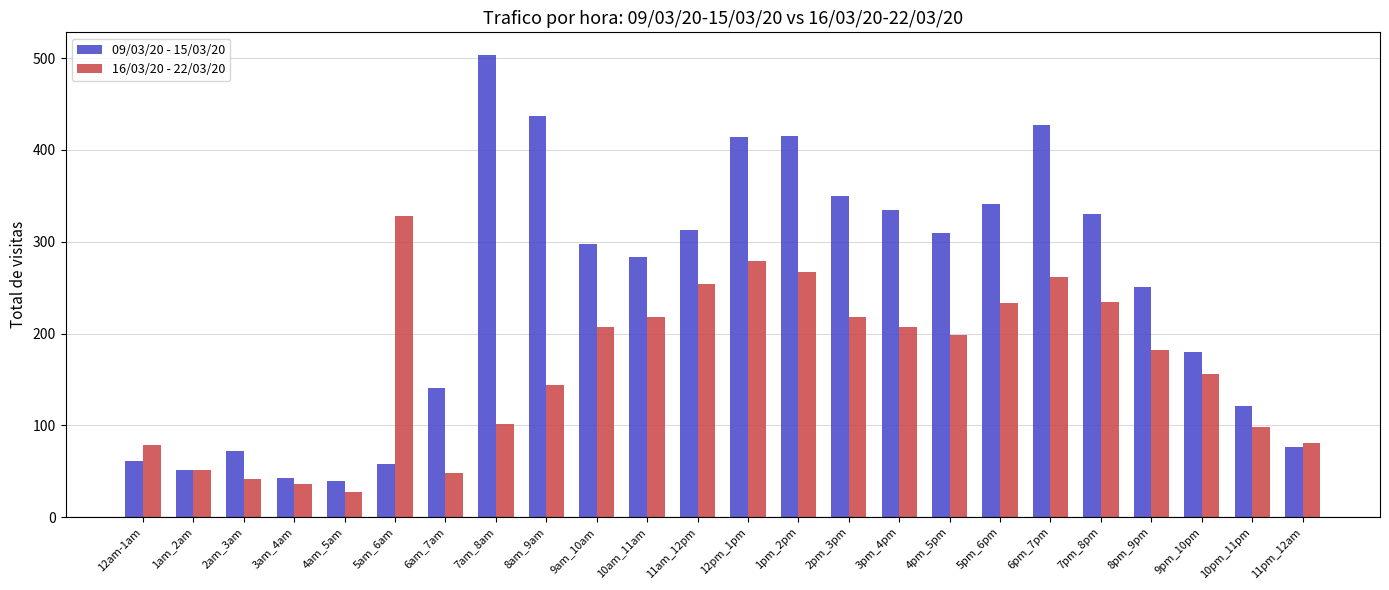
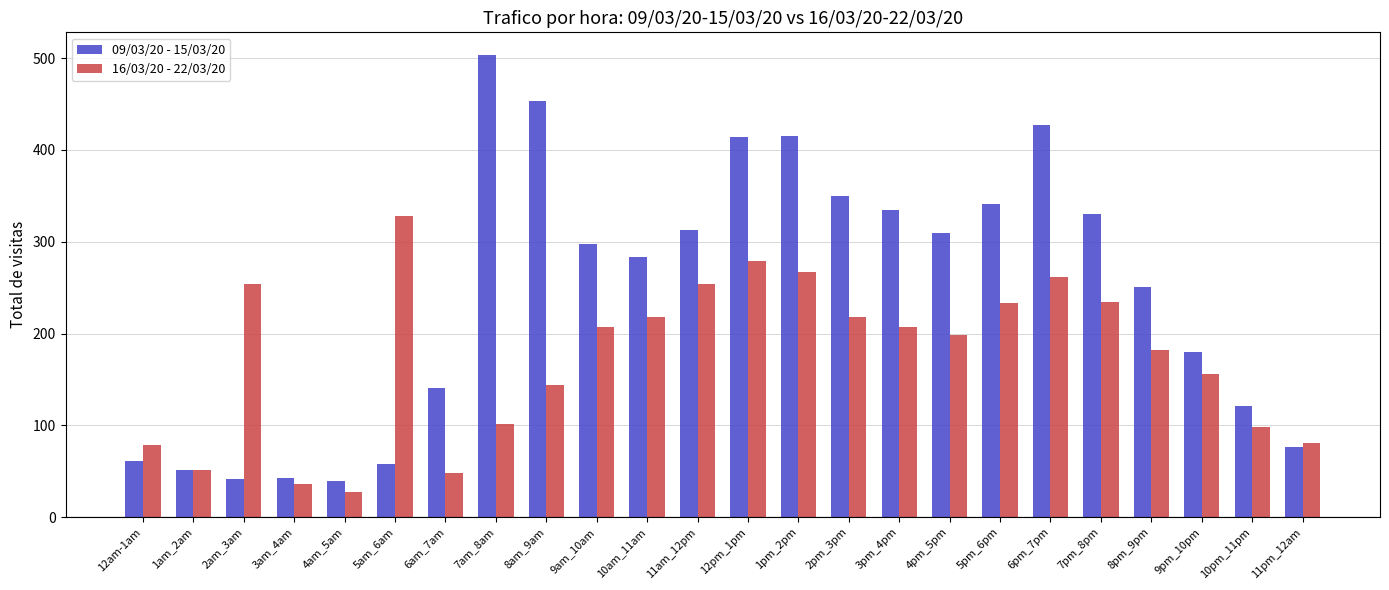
  {
    "09/03/20 - 15/03/20": {
      "12am-1am": 60,
      "1am_2am": 50,
-     "2am_3am": 70,
+     "2am_3am": 40,
      "3am_4am": 40,
      "4am_5am": 40,
      "5am_6am": 60,
      "6am_7am": 140,
      "7am_8am": 500,
-     "8am_9am": 440,
+     "8am_9am": 450,
      "9am_10am": 300,
      "10am_11am": 280,
      "11am_12pm": 310,
      "12pm_1pm": 410,
      "1pm_2pm": 420,
      "2pm_3pm": 350,
      "3pm_4pm": 340,
      "4pm_5pm": 310,
      "5pm_6pm": 340,
      "6pm_7pm": 430,
      "7pm_8pm": 330,
      "8pm_9pm": 250,
      "9pm_10pm": 180,
      "10pm_11pm": 120,
      "11pm_12am": 80
    },
    "16/03/20 - 22/03/20": {
      "12am-1am": 80,
      "1am_2am": 50,
-     "2am_3am": 40,
+     "2am_3am": 250,
      "3am_4am": 40,
      "4am_5am": 30,
      "5am_6am": 330,
      "6am_7am": 50,
      "7am_8am": 100,
      "8am_9am": 140,
      "9am_10am": 210,
      "10am_11am": 220,
      "11am_12pm": 250,
      "12pm_1pm": 280,
      "1pm_2pm": 270,
      "2pm_3pm": 220,
      "3pm_4pm": 210,
      "4pm_5pm": 200,
      "5pm_6pm": 230,
      "6pm_7pm": 260,
      "7pm_8pm": 230,
      "8pm_9pm": 180,
      "9pm_10pm": 160,
      "10pm_11pm": 100,
      "11pm_12am": 80
    }
  }
